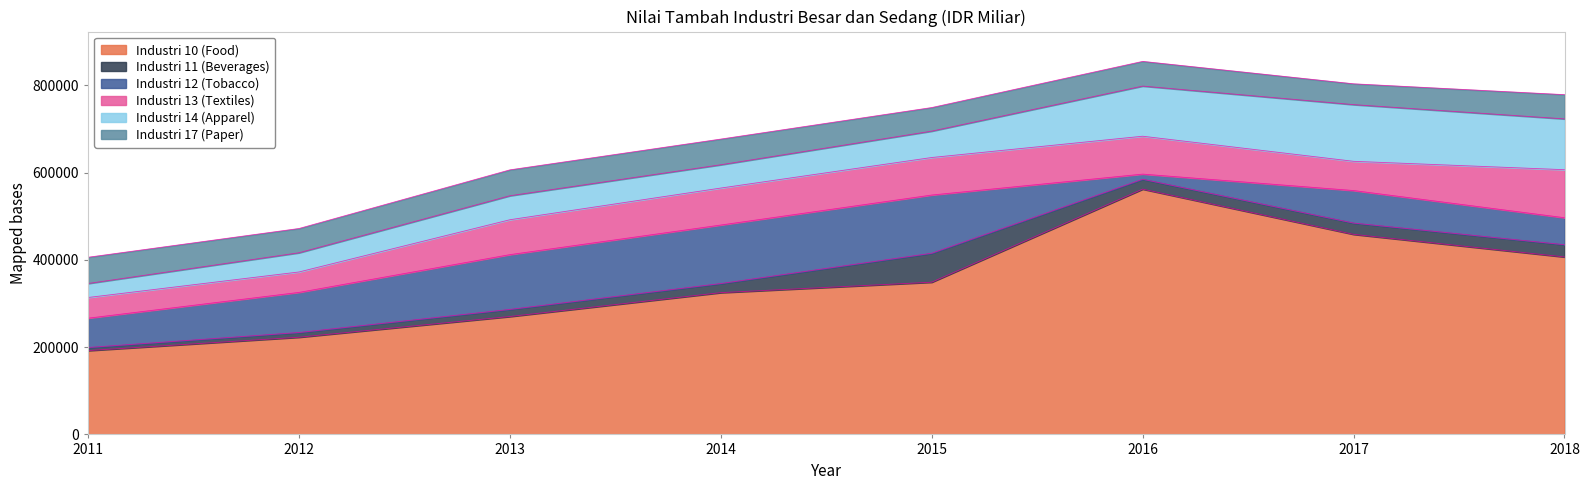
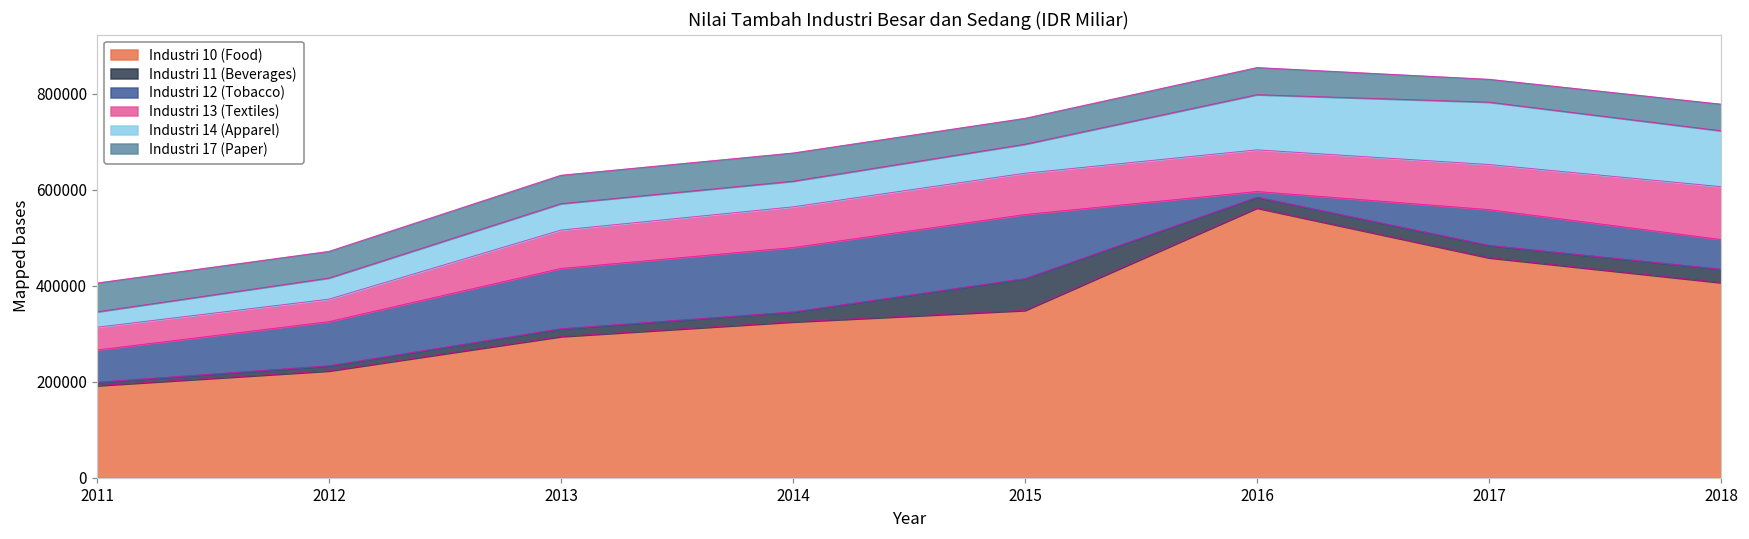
  {
    "Industri 10 (Food)": {
      "2011": 190000,
      "2012": 220000,
-     "2013": 270000,
+     "2013": 290000,
      "2014": 330000,
      "2015": 350000,
      "2016": 560000,
      "2017": 460000,
      "2018": 410000
    },
    "Industri 11 (Beverages)": {
      "2011": 10000,
      "2012": 10000,
      "2013": 20000,
      "2014": 20000,
      "2015": 70000,
      "2016": 20000,
      "2017": 30000,
      "2018": 30000
    },
    "Industri 13 (Textiles)": {
      "2011": 50000,
      "2012": 50000,
      "2013": 80000,
      "2014": 80000,
      "2015": 90000,
      "2016": 90000,
-     "2017": 70000,
+     "2017": 90000,
      "2018": 110000
    },
    "Industri 14 (Apparel)": {
      "2011": 30000,
      "2012": 40000,
      "2013": 50000,
      "2014": 50000,
      "2015": 60000,
      "2016": 110000,
      "2017": 130000,
      "2018": 120000
    }
  }
